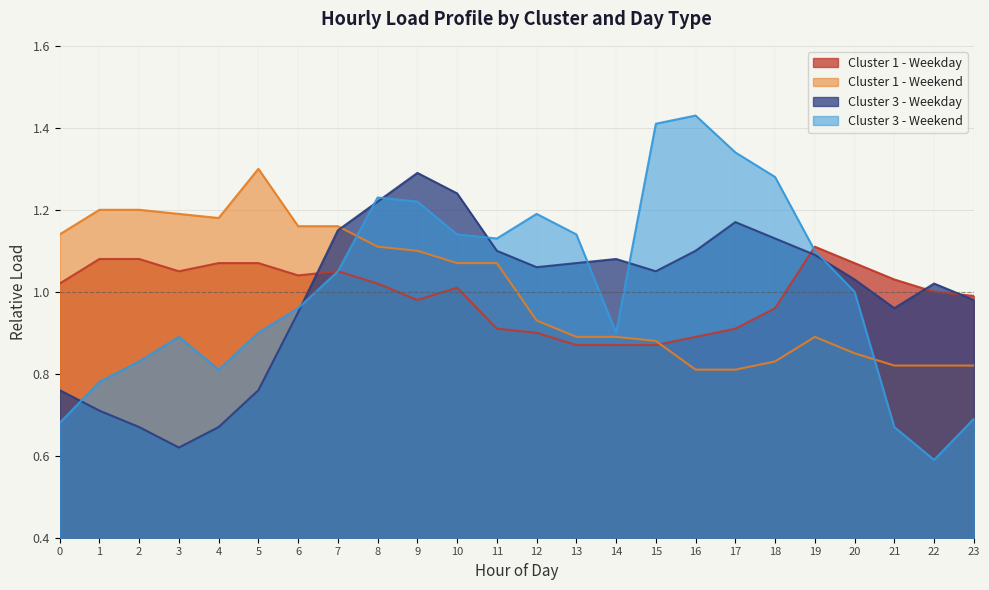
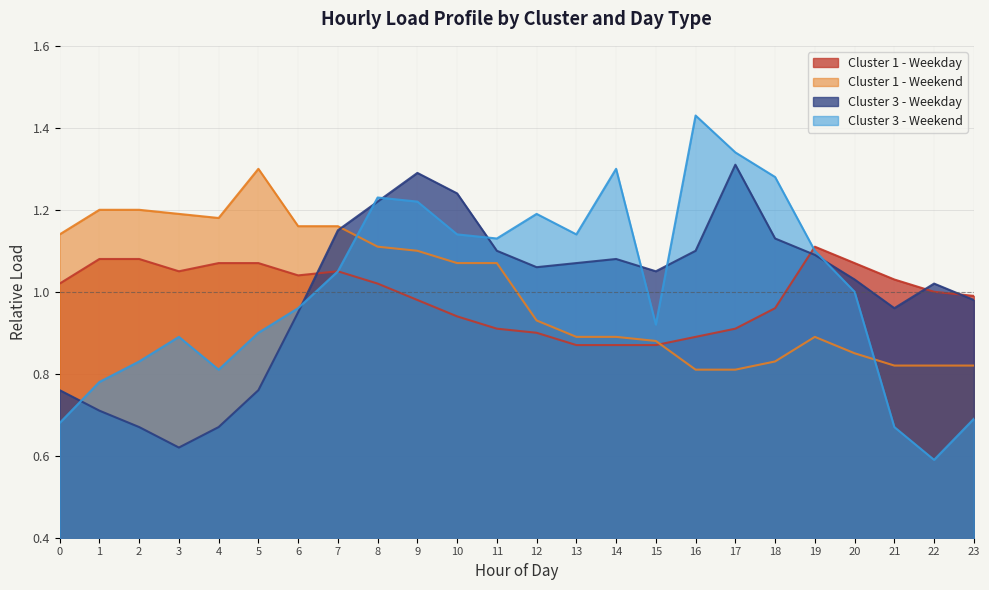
  {
    "Cluster 1 - Weekday": {
      "0": 1.02,
      "1": 1.08,
      "2": 1.08,
      "3": 1.05,
      "4": 1.07,
      "5": 1.07,
      "6": 1.04,
      "8": 1.02,
      "9": 0.98,
-     "10": 1.01,
+     "10": 0.94,
      "11": 0.91,
      "12": 0.90,
      "13": 0.87,
      "14": 0.87,
      "15": 0.87,
      "16": 0.89,
      "17": 0.91,
      "18": 0.96,
      "19": 1.11,
      "20": 1.07,
      "21": 1.03,
      "22": 1.00,
      "23": 0.99
    },
    "Cluster 1 - Weekend": {
      "0": 1.14,
      "1": 1.20,
      "2": 1.20,
      "3": 1.19,
      "4": 1.18,
      "5": 1.30,
      "6": 1.16,
      "7": 1.16,
      "8": 1.11,
      "9": 1.10,
      "10": 1.07,
      "11": 1.07,
      "12": 0.93,
      "13": 0.89,
      "14": 0.89,
      "15": 0.88,
      "16": 0.81,
      "17": 0.81,
      "18": 0.83,
      "19": 0.89,
      "20": 0.85,
      "21": 0.82,
      "22": 0.82,
      "23": 0.82
    },
    "Cluster 3 - Weekday": {
      "0": 0.76,
      "1": 0.71,
      "2": 0.67,
      "3": 0.62,
      "4": 0.67,
      "5": 0.76,
      "6": 0.95,
      "7": 1.15,
      "8": 1.22,
      "9": 1.29,
      "10": 1.24,
      "11": 1.10,
      "12": 1.06,
      "13": 1.07,
      "14": 1.08,
      "15": 1.05,
      "16": 1.10,
-     "17": 1.17,
+     "17": 1.31,
      "18": 1.13,
      "19": 1.09,
      "20": 1.03,
      "21": 0.96,
      "22": 1.02,
      "23": 0.98
    },
    "Cluster 3 - Weekend": {
      "0": 0.68,
      "1": 0.78,
      "2": 0.83,
      "3": 0.89,
      "4": 0.81,
      "5": 0.90,
      "6": 0.96,
      "8": 1.23,
      "9": 1.22,
      "10": 1.14,
      "11": 1.13,
      "12": 1.19,
      "13": 1.14,
-     "14": 0.9,
-     "15": 1.41,
+     "14": 1.3,
+     "15": 0.92,
      "16": 1.43,
      "17": 1.34,
      "18": 1.28,
      "19": 1.10,
      "20": 1.00,
      "21": 0.67,
      "22": 0.59,
      "23": 0.69
    }
  }
